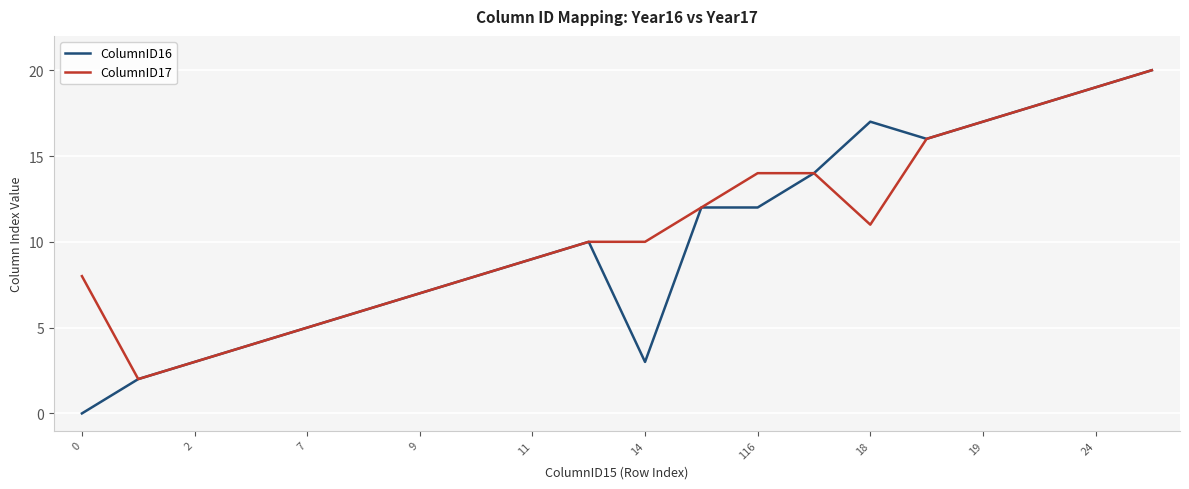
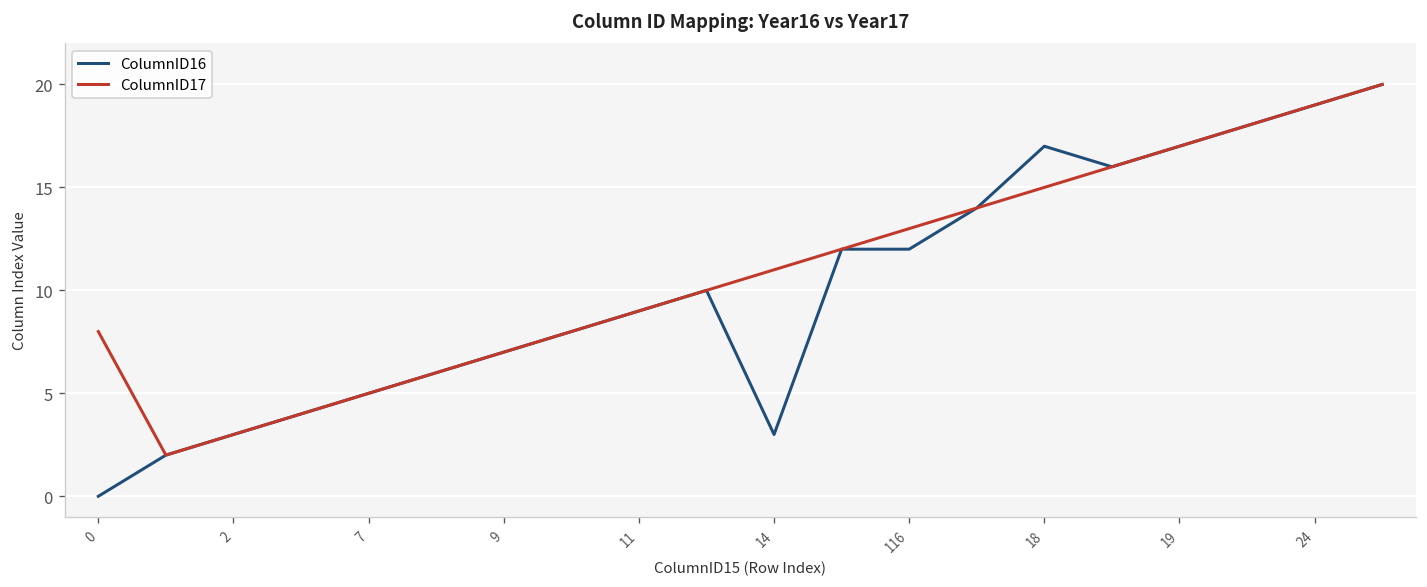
  {
    "ColumnID16": {
      "0": 0,
      "14": 3,
      "116": 12,
      "18": 17
    },
    "ColumnID17": {
      "0": 8,
-     "14": 10,
-     "116": 14,
-     "18": 11
+     "14": 11,
+     "116": 13,
+     "18": 15
    }
  }
